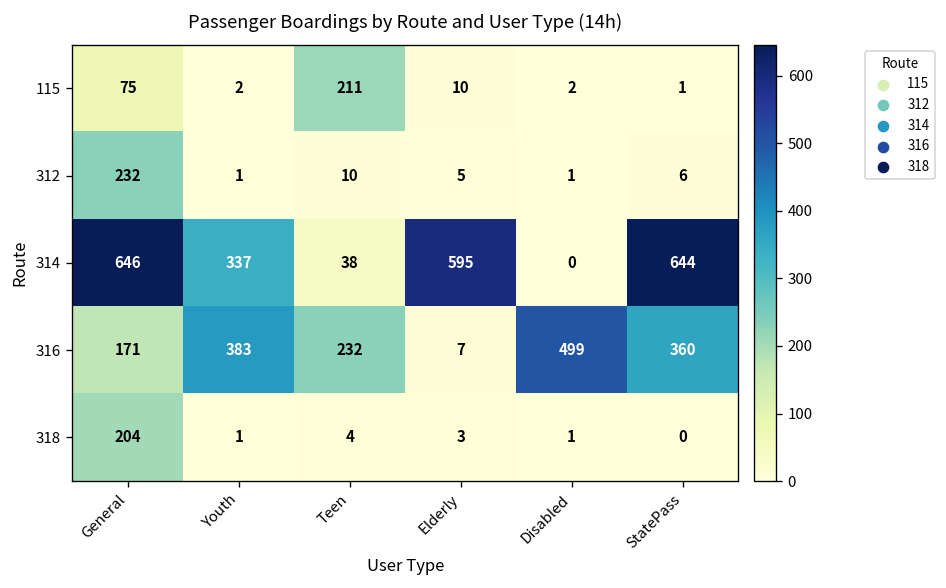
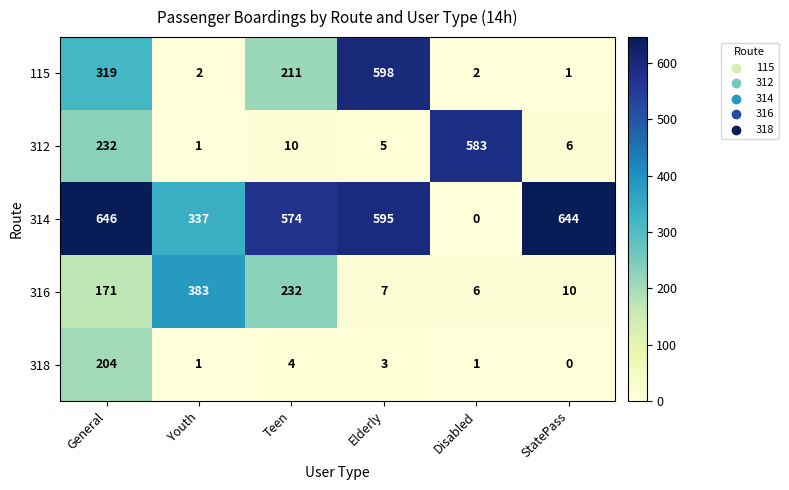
  {
    "115": {
-     "General": 75,
+     "General": 319,
      "Youth": 2,
      "Teen": 211,
-     "Elderly": 10,
+     "Elderly": 598,
      "Disabled": 2,
      "StatePass": 1
    },
    "312": {
      "General": 232,
      "Youth": 1,
      "Teen": 10,
      "Elderly": 5,
-     "Disabled": 1,
+     "Disabled": 583,
      "StatePass": 6
    },
    "314": {
      "General": 646,
      "Youth": 337,
-     "Teen": 38,
+     "Teen": 574,
      "Elderly": 595,
      "Disabled": 0,
      "StatePass": 644
    },
    "316": {
      "General": 171,
      "Youth": 383,
      "Teen": 232,
      "Elderly": 7,
-     "Disabled": 499,
-     "StatePass": 360
+     "Disabled": 6,
+     "StatePass": 10
    },
    "318": {
      "General": 204,
      "Youth": 1,
      "Teen": 4,
      "Elderly": 3,
      "Disabled": 1,
      "StatePass": 0
    }
  }
